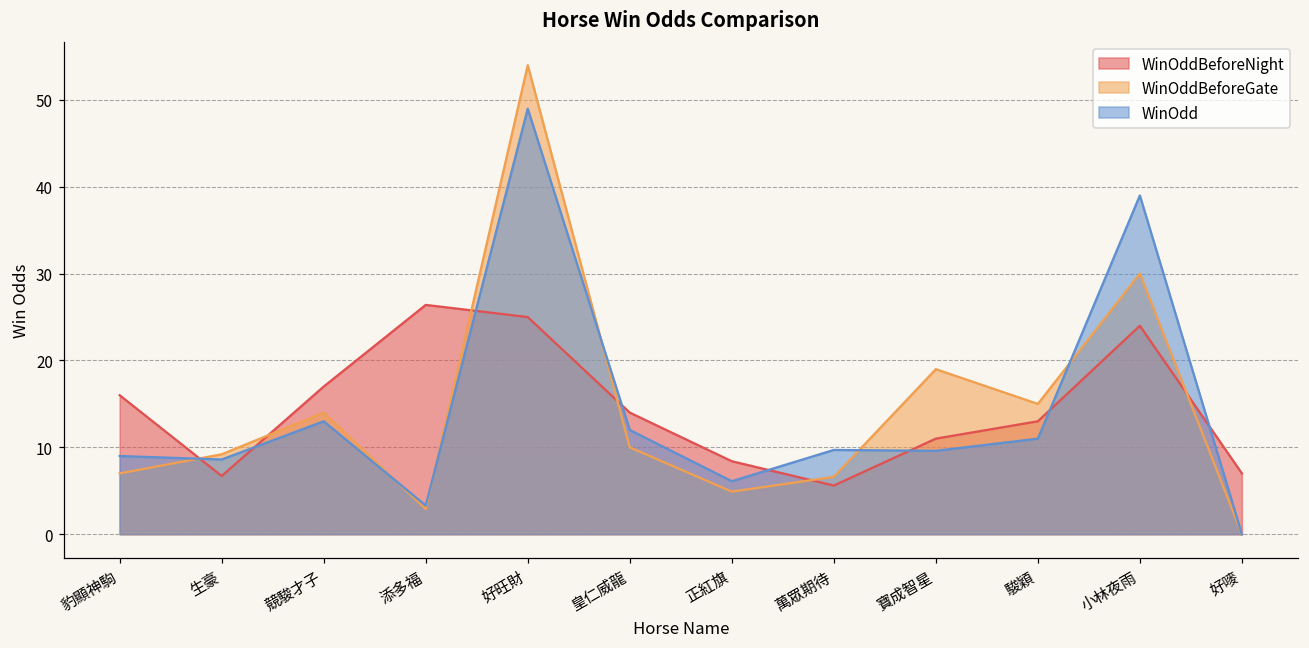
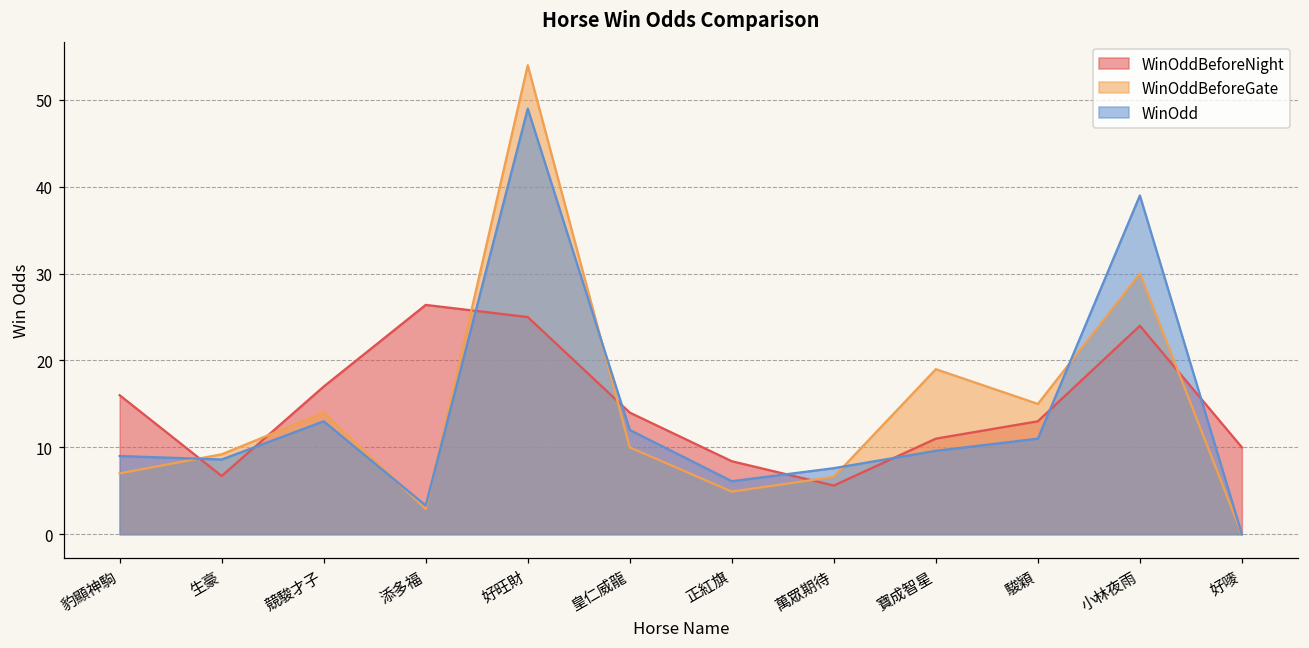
  {
    "WinOddBeforeNight": {
      "豹顯神駒": 16,
      "生豪": 7,
      "競駿才子": 17,
      "添多福": 26,
      "好旺財": 25,
      "皇仁威龍": 14,
      "正紅旗": 8,
      "萬眾期待": 6,
      "寶成智星": 11,
      "駿穎": 13,
      "小林夜雨": 24,
-     "好嘜": 7
+     "好嘜": 10
    },
    "WinOddBeforeGate": {
      "豹顯神駒": 7,
      "生豪": 9,
      "競駿才子": 14,
      "添多福": 3,
      "好旺財": 54,
      "皇仁威龍": 10,
      "正紅旗": 5,
      "萬眾期待": 7,
      "寶成智星": 19,
      "駿穎": 15,
      "小林夜雨": 30
    },
    "WinOdd": {
      "豹顯神駒": 9,
      "生豪": 9,
      "競駿才子": 13,
      "添多福": 3,
      "好旺財": 49,
      "皇仁威龍": 12,
      "正紅旗": 6,
-     "萬眾期待": 10,
+     "萬眾期待": 8,
      "寶成智星": 10,
      "駿穎": 11,
      "小林夜雨": 39
    }
  }
